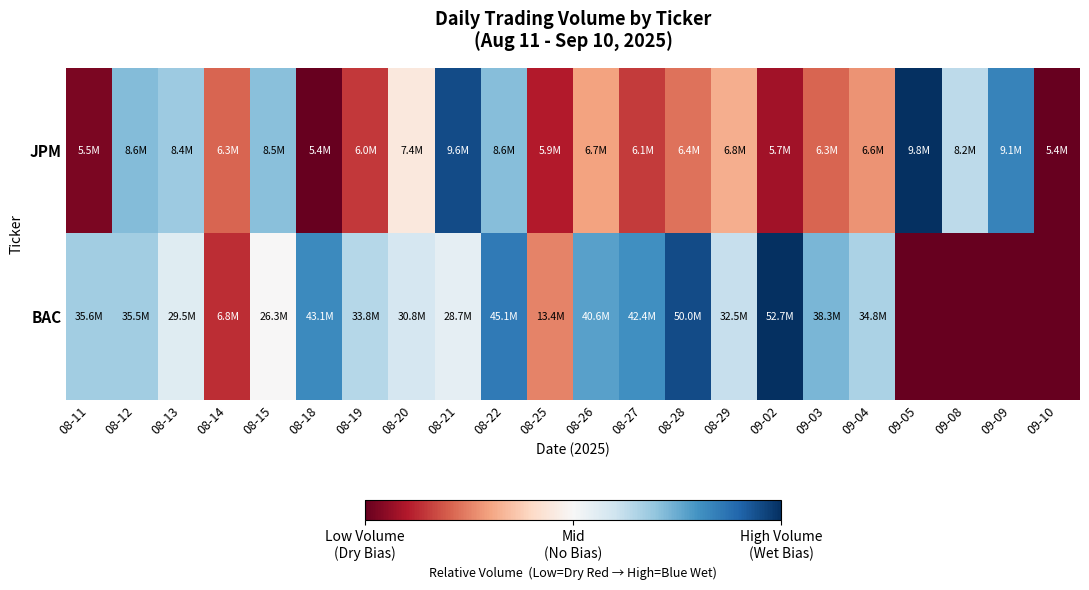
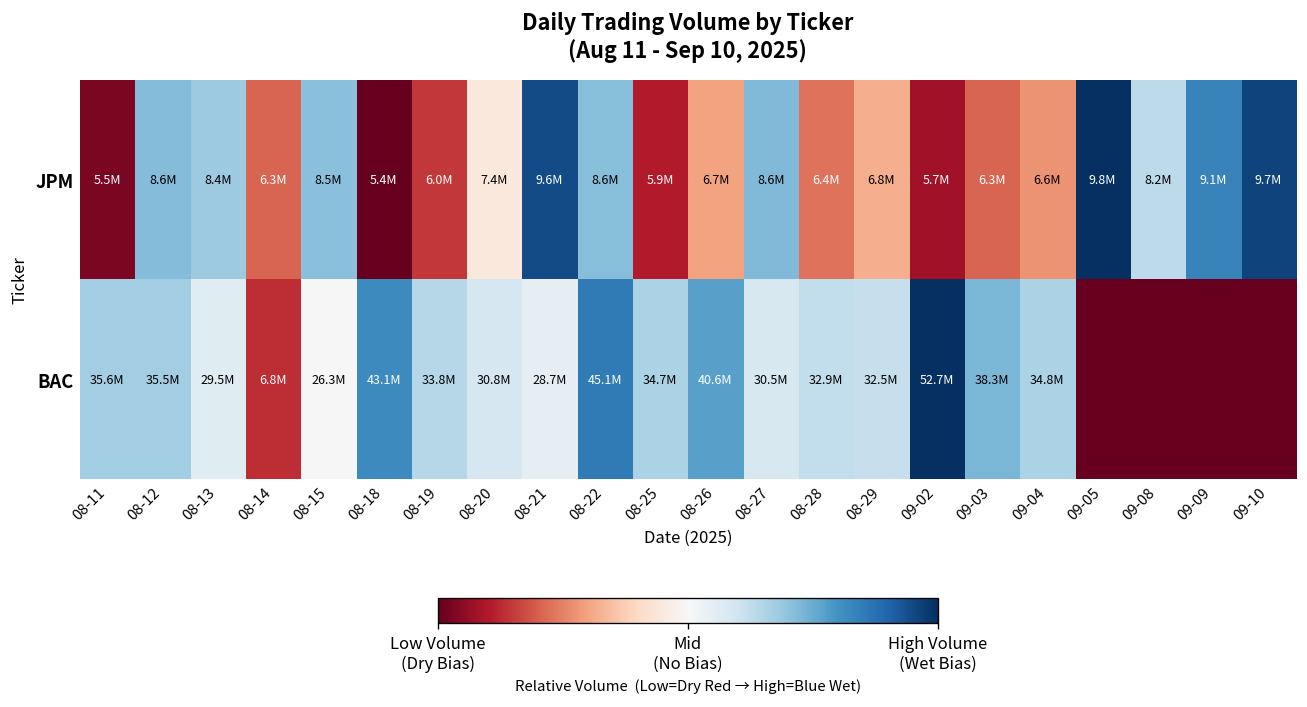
  {
    "JPM": {
      "08-11": "5.5M",
      "08-12": "8.6M",
      "08-13": "8.4M",
      "08-14": "6.3M",
      "08-15": "8.5M",
      "08-18": "5.4M",
      "08-19": "6.0M",
      "08-20": "7.4M",
      "08-21": "9.6M",
      "08-22": "8.6M",
      "08-25": "5.9M",
      "08-26": "6.7M",
-     "08-27": "6.1M",
+     "08-27": "8.6M",
      "08-28": "6.4M",
      "08-29": "6.8M",
      "09-02": "5.7M",
      "09-03": "6.3M",
      "09-04": "6.6M",
      "09-05": "9.8M",
      "09-08": "8.2M",
      "09-09": "9.1M",
-     "09-10": "5.4M"
+     "09-10": "9.7M"
    },
    "BAC": {
      "08-11": "35.6M",
      "08-12": "35.5M",
      "08-13": "29.5M",
      "08-14": "6.8M",
      "08-15": "26.3M",
      "08-18": "43.1M",
      "08-19": "33.8M",
      "08-20": "30.8M",
      "08-21": "28.7M",
      "08-22": "45.1M",
-     "08-25": "13.4M",
+     "08-25": "34.7M",
      "08-26": "40.6M",
-     "08-27": "42.4M",
-     "08-28": "50.0M",
+     "08-27": "30.5M",
+     "08-28": "32.9M",
      "08-29": "32.5M",
      "09-02": "52.7M",
      "09-03": "38.3M",
      "09-04": "34.8M"
    }
  }
